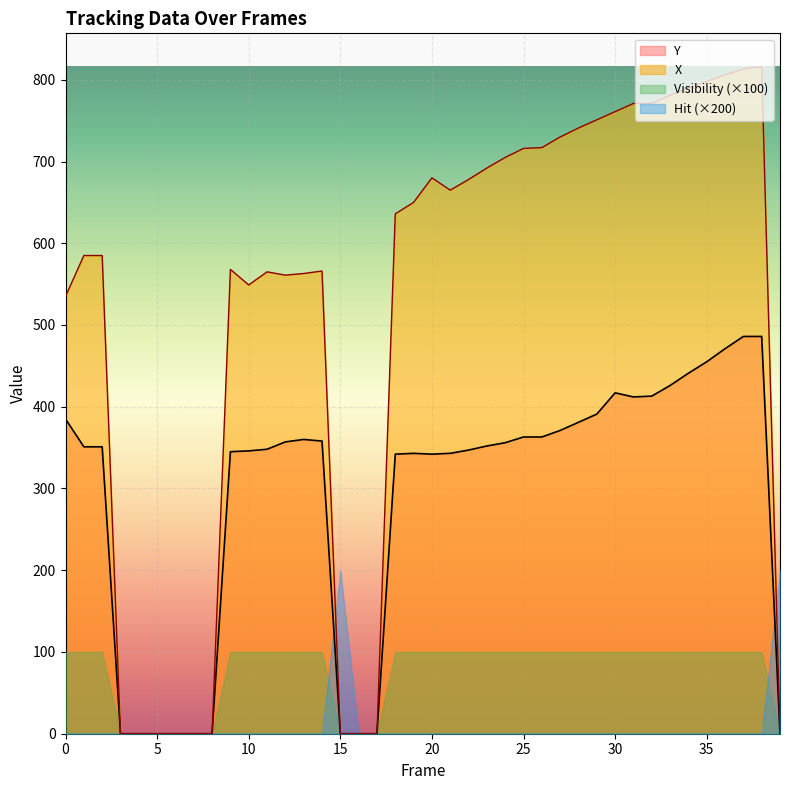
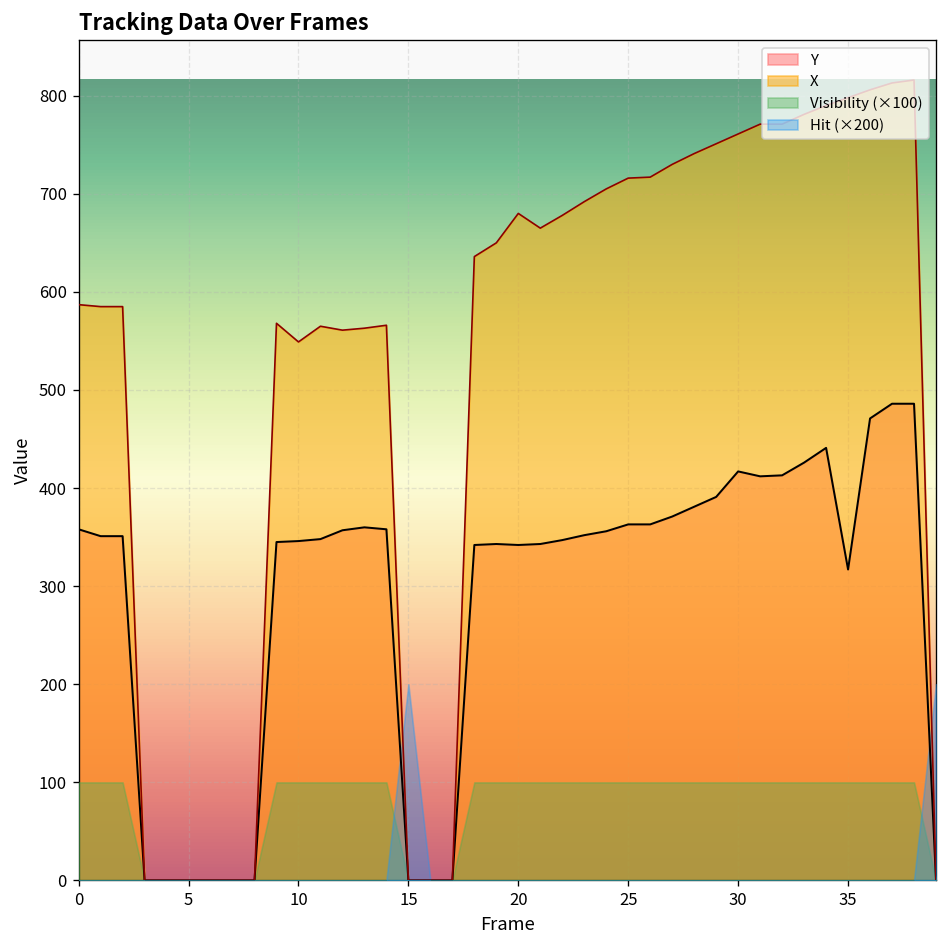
  {
    "Y": {
-     "0": 390,
+     "0": 360,
      "10": 350,
      "20": 340,
      "25": 360,
      "30": 420,
-     "35": 460
+     "35": 320
    },
    "X": {
-     "0": 540,
+     "0": 590,
      "10": 550,
      "20": 680,
      "25": 720,
      "30": 760
    },
    "Visibility (×100)": {
      "0": 100,
      "10": 100,
      "20": 100,
      "25": 100,
      "30": 100,
      "35": 100
    },
    "Hit (×200)": {
      "0": 0,
      "10": 0,
      "15": 200,
      "20": 0,
      "25": 0,
      "30": 0,
      "35": 0
    }
  }
